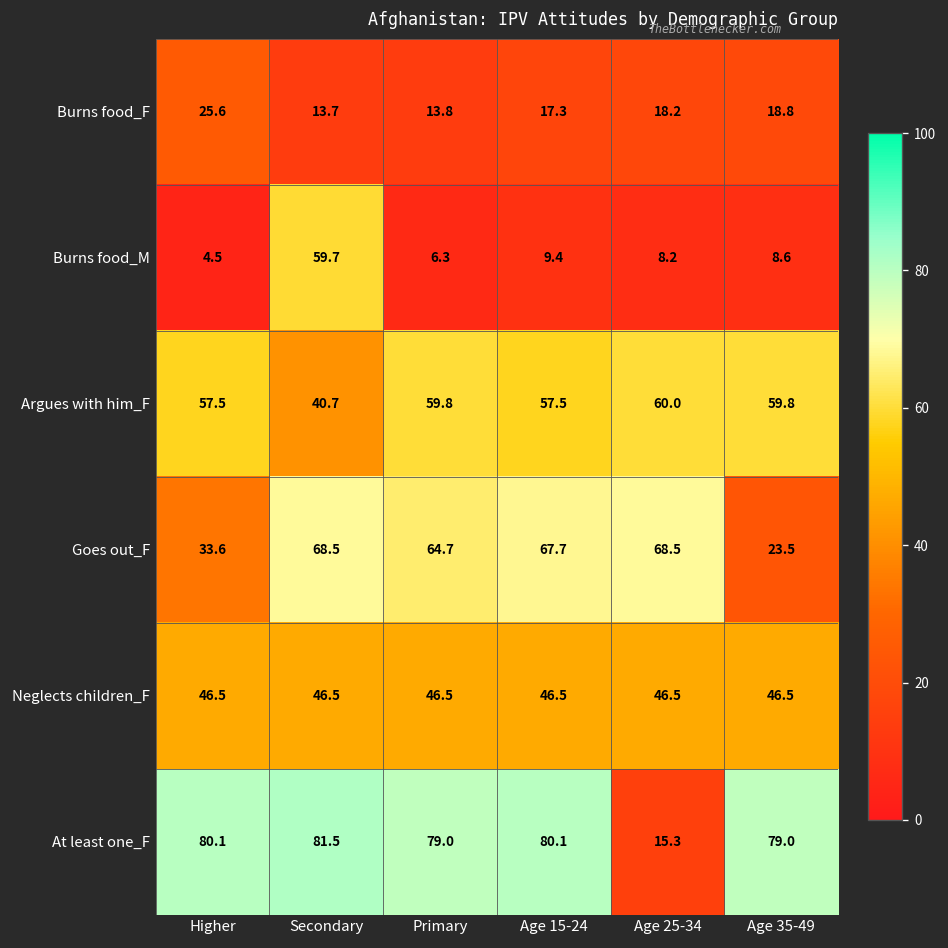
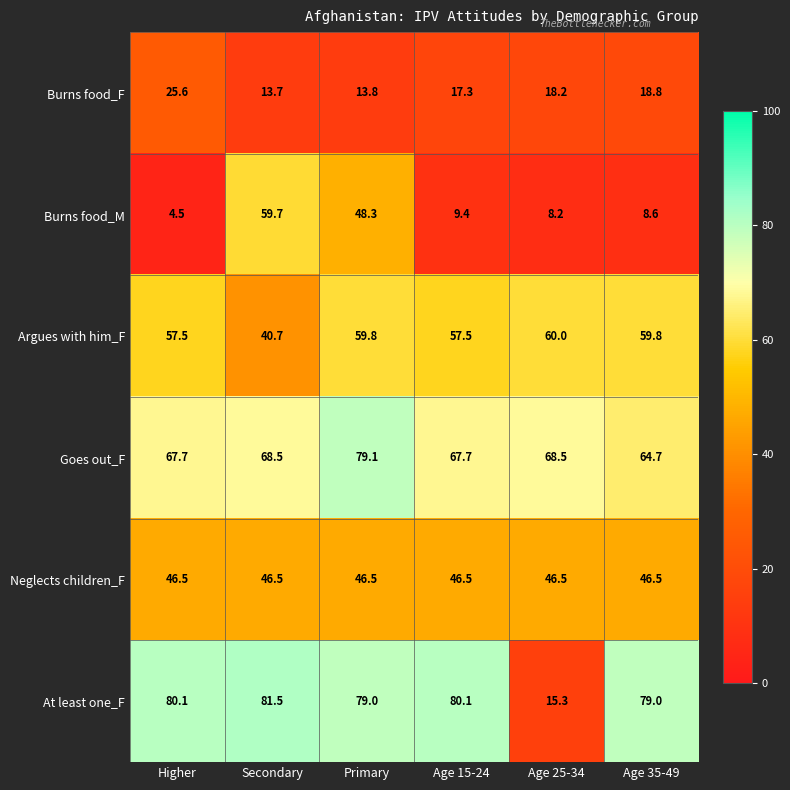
  {
    "Burns food_F": {
      "Higher": 25.6,
      "Secondary": 13.7,
      "Primary": 13.8,
      "Age 15-24": 17.3,
      "Age 25-34": 18.2,
      "Age 35-49": 18.8
    },
    "Burns food_M": {
      "Higher": 4.5,
      "Secondary": 59.7,
-     "Primary": 6.3,
+     "Primary": 48.3,
      "Age 15-24": 9.4,
      "Age 25-34": 8.2,
      "Age 35-49": 8.6
    },
    "Argues with him_F": {
      "Higher": 57.5,
      "Secondary": 40.7,
      "Primary": 59.8,
      "Age 15-24": 57.5,
      "Age 25-34": 60.0,
      "Age 35-49": 59.8
    },
    "Goes out_F": {
-     "Higher": 33.6,
+     "Higher": 67.7,
      "Secondary": 68.5,
-     "Primary": 64.7,
+     "Primary": 79.1,
      "Age 15-24": 67.7,
      "Age 25-34": 68.5,
-     "Age 35-49": 23.5
+     "Age 35-49": 64.7
    },
    "Neglects children_F": {
      "Higher": 46.5,
      "Secondary": 46.5,
      "Primary": 46.5,
      "Age 15-24": 46.5,
      "Age 25-34": 46.5,
      "Age 35-49": 46.5
    },
    "At least one_F": {
      "Higher": 80.1,
      "Secondary": 81.5,
      "Primary": 79.0,
      "Age 15-24": 80.1,
      "Age 25-34": 15.3,
      "Age 35-49": 79.0
    }
  }
